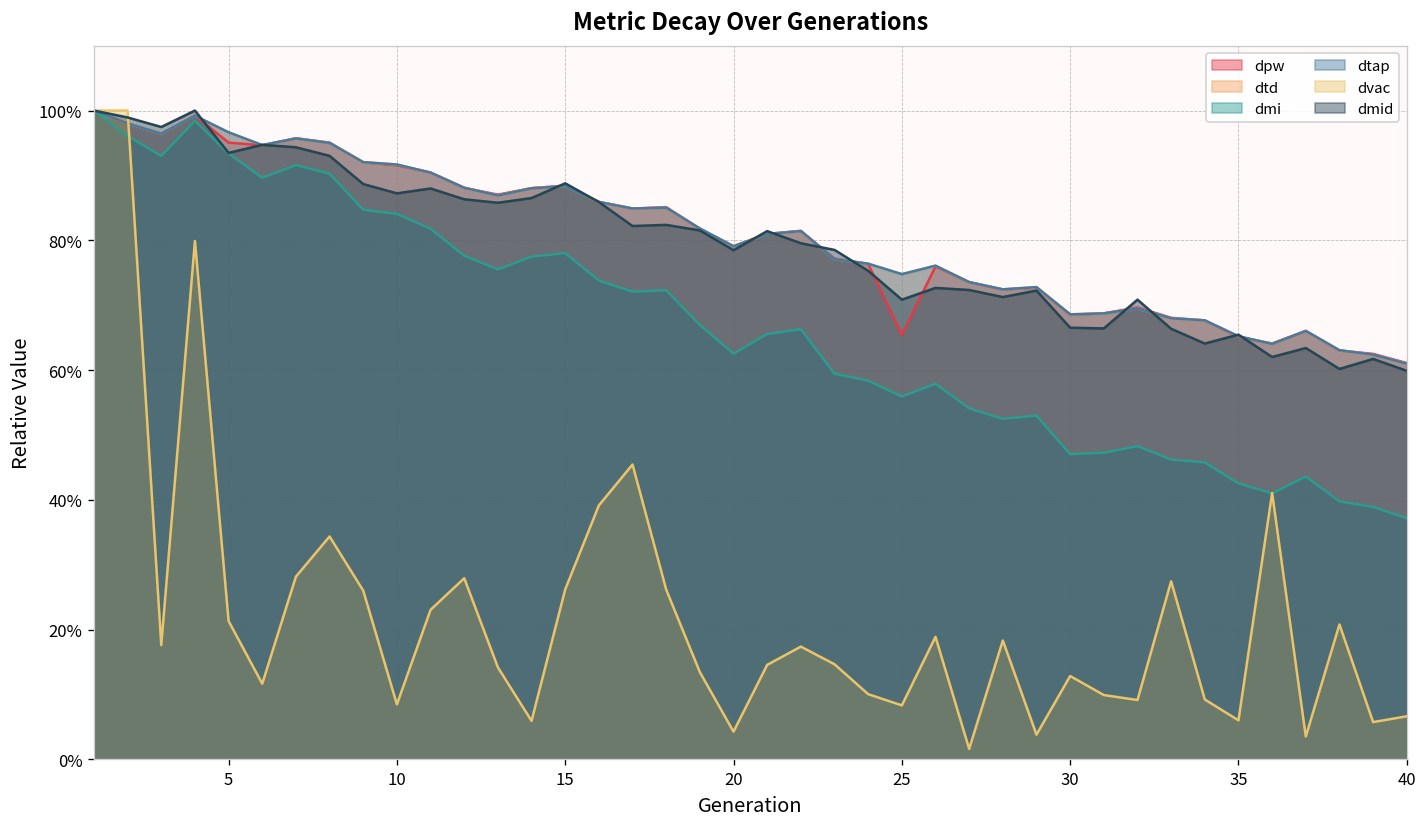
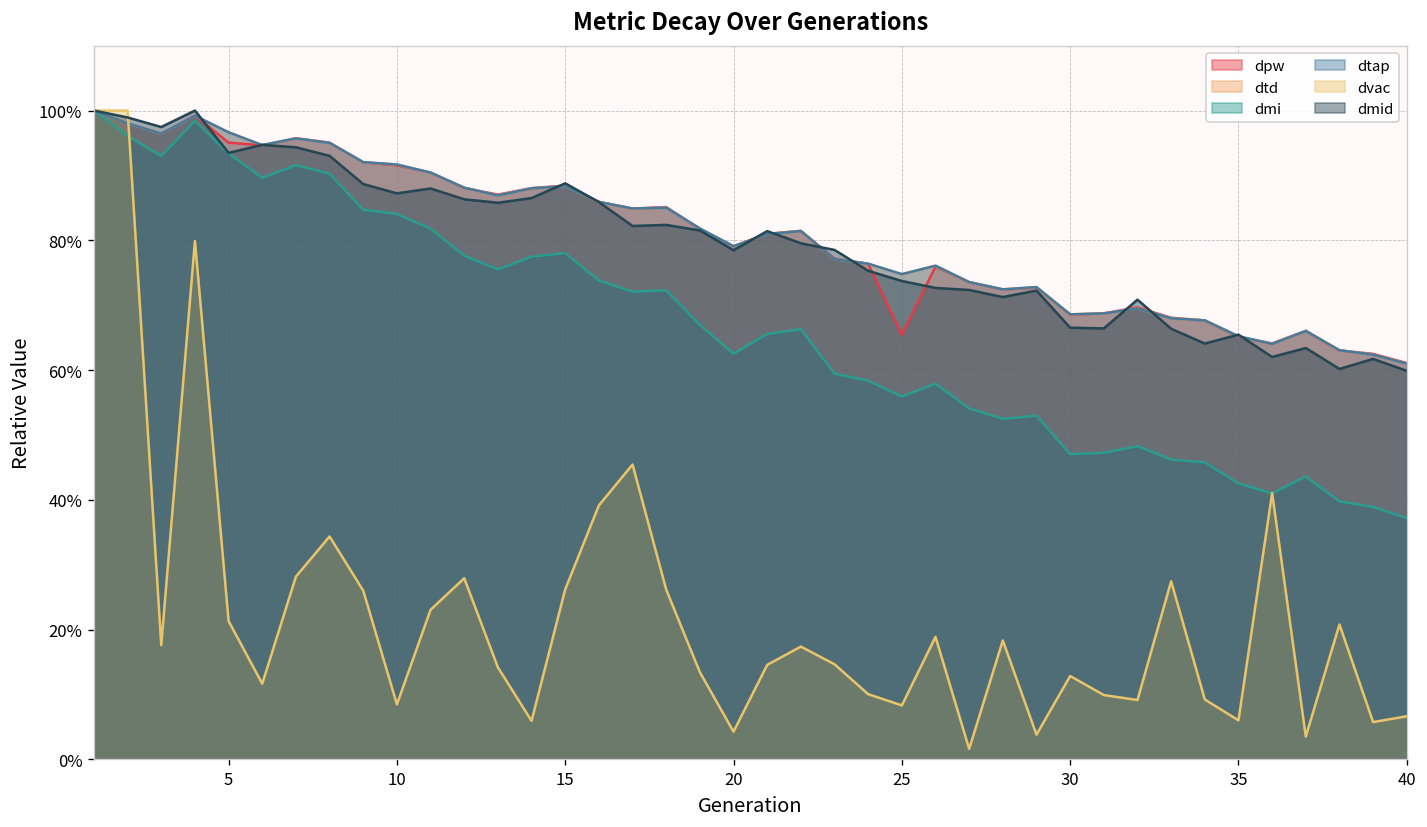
  {
    "dpw": {
      "5": "95%",
      "25": "65%"
    },
    "dvac": {
      "5": "21%",
      "10": "8%",
      "15": "26%",
      "20": "4%",
      "25": "8%",
      "30": "13%",
      "35": "6%",
      "40": "7%"
    },
    "dmid": {
      "10": "87%",
      "20": "78%",
-     "25": "71%",
+     "25": "74%",
      "30": "67%",
      "40": "60%"
    }
  }
